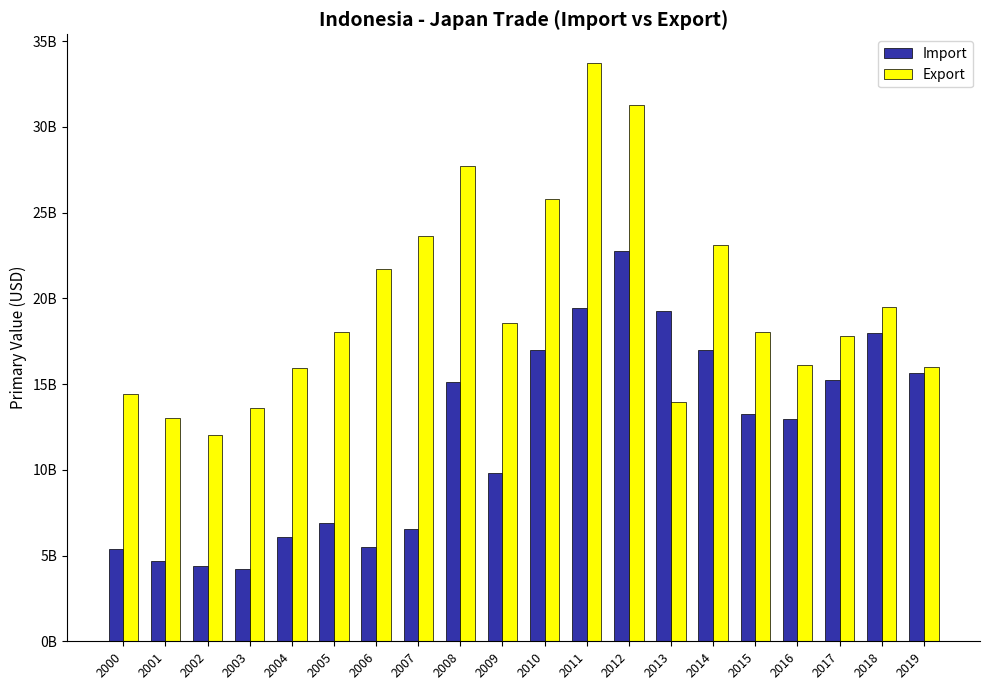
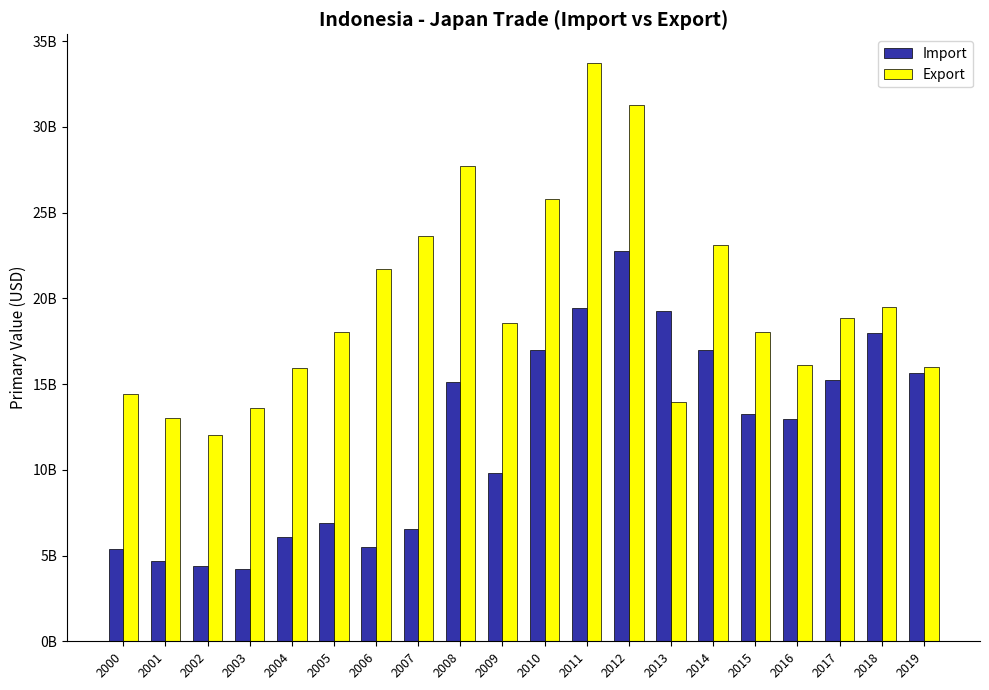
  {
    "Import": {
      "2000": 5400000000,
      "2001": 4700000000,
      "2002": 4400000000,
      "2003": 4200000000,
      "2004": 6100000000,
      "2005": 6900000000,
      "2006": 5500000000,
      "2007": 6500000000,
      "2008": 15100000000,
      "2009": 9800000000,
      "2010": 17000000000,
      "2011": 19400000000,
      "2012": 22800000000,
      "2013": 19300000000,
      "2014": 17000000000,
      "2015": 13300000000,
      "2016": 13000000000,
      "2017": 15200000000,
      "2018": 18000000000,
      "2019": 15700000000
    },
    "Export": {
      "2000": 14400000000,
      "2001": 13000000000,
      "2002": 12000000000,
      "2003": 13600000000,
      "2004": 16000000000,
      "2005": 18000000000,
      "2006": 21700000000,
      "2007": 23600000000,
      "2008": 27700000000,
      "2009": 18600000000,
      "2010": 25800000000,
      "2011": 33700000000,
      "2012": 31300000000,
      "2013": 14000000000,
      "2014": 23100000000,
      "2015": 18000000000,
      "2016": 16100000000,
-     "2017": 17800000000,
+     "2017": 18800000000,
      "2018": 19500000000,
      "2019": 16000000000
    }
  }
